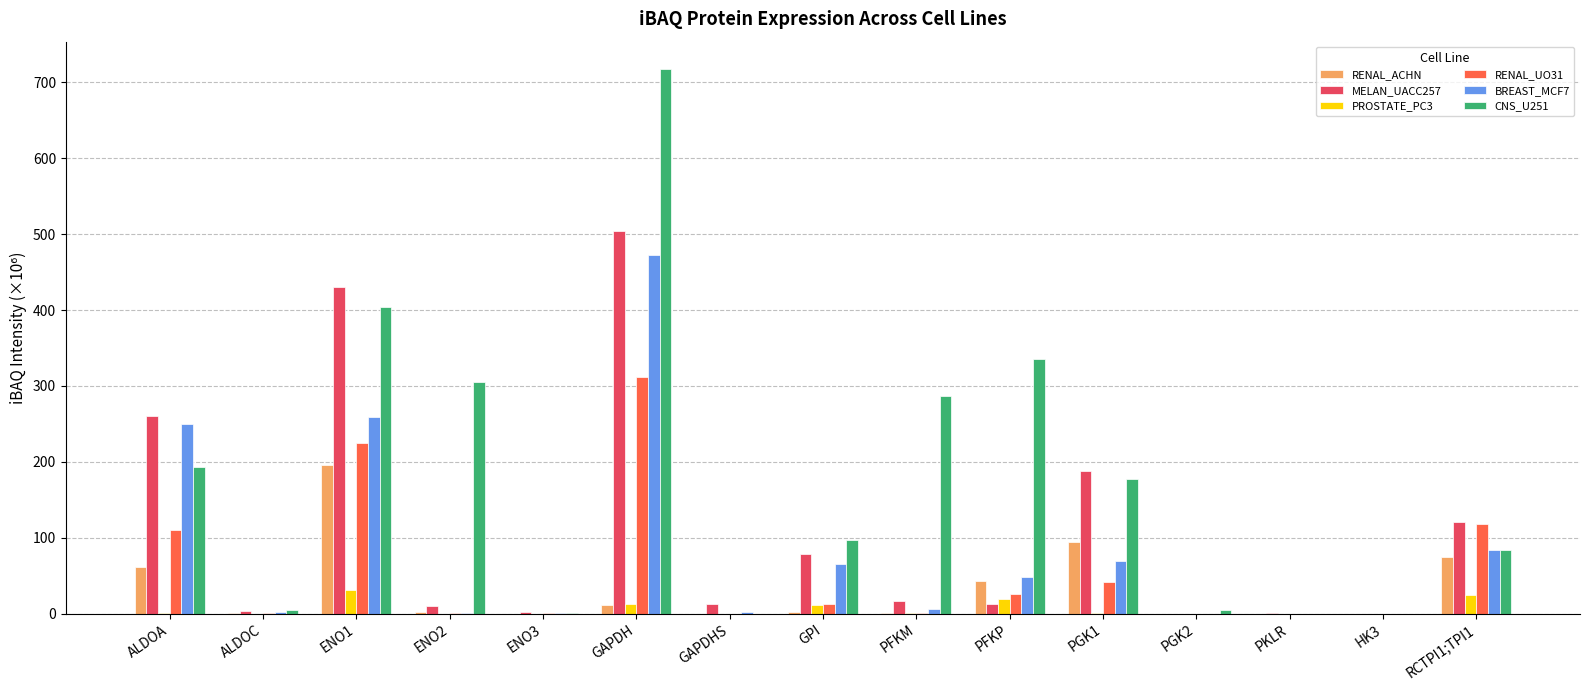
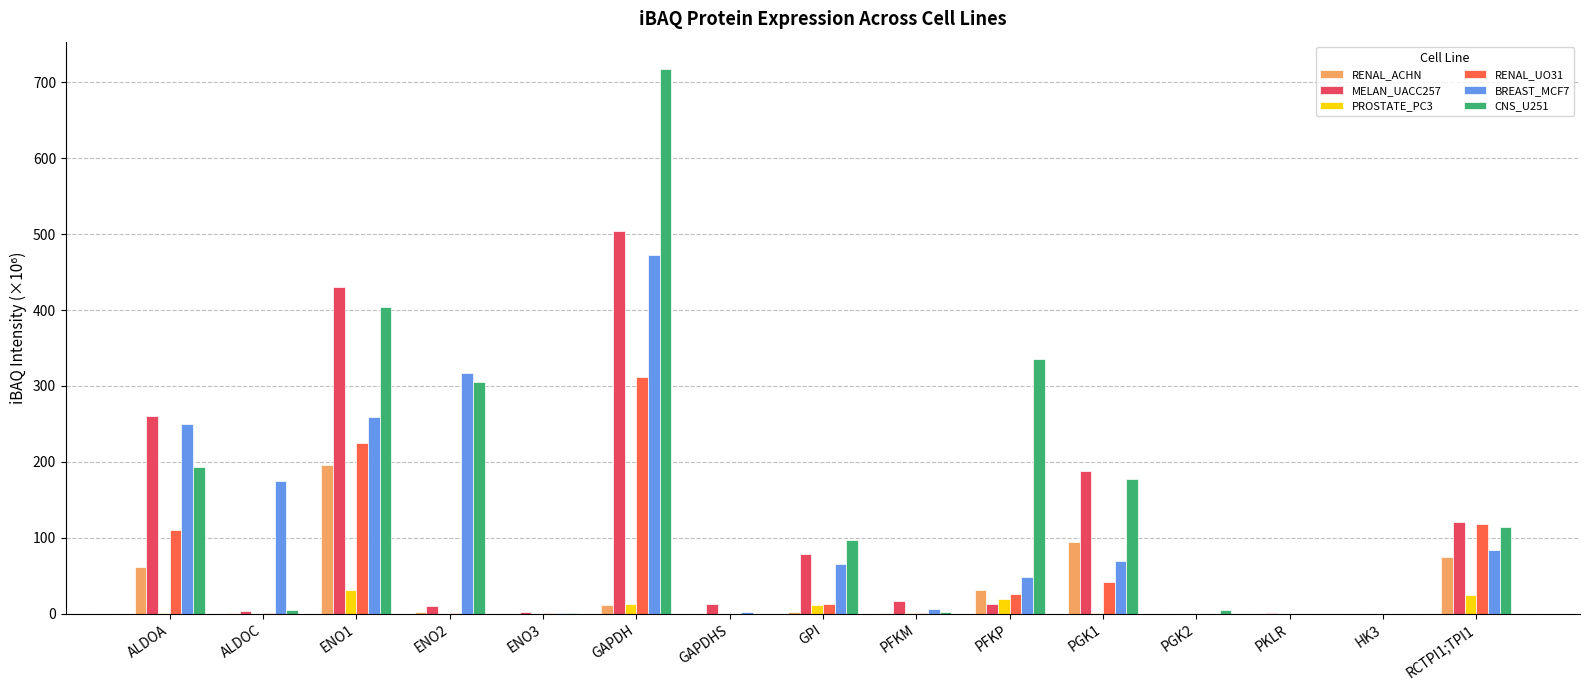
  {
    "RENAL_ACHN": {
      "ALDOA": 60,
      "ENO1": 200,
      "ENO3": 0,
      "GAPDH": 10,
      "GAPDHS": 0,
-     "PFKP": 40,
+     "PFKP": 30,
      "PGK1": 90,
      "PGK2": 0,
      "PKLR": 0,
      "HK3": 0,
      "RCTPI1;TPI1": 70
    },
    "PROSTATE_PC3": {
      "ALDOC": 0,
      "ENO1": 30,
      "ENO2": 0,
      "ENO3": 0,
      "GAPDH": 10,
      "GAPDHS": 0,
      "GPI": 10,
      "PFKP": 20,
      "PGK2": 0,
      "PKLR": 0,
      "HK3": 0,
      "RCTPI1;TPI1": 20
    },
    "BREAST_MCF7": {
      "ALDOA": 250,
-     "ALDOC": 0,
+     "ALDOC": 180,
      "ENO1": 260,
-     "ENO2": 0,
+     "ENO2": 320,
      "GAPDH": 470,
      "GPI": 70,
      "PFKM": 10,
      "PFKP": 50,
      "PGK1": 70,
      "PGK2": 0,
      "PKLR": 0,
      "HK3": 0,
      "RCTPI1;TPI1": 80
    },
    "CNS_U251": {
      "ALDOA": 190,
      "ALDOC": 0,
      "ENO1": 400,
      "ENO2": 310,
      "GAPDH": 720,
      "GAPDHS": 0,
      "GPI": 100,
-     "PFKM": 290,
+     "PFKM": 0,
      "PFKP": 340,
      "PGK1": 180,
      "PGK2": 10,
      "PKLR": 0,
      "HK3": 0,
-     "RCTPI1;TPI1": 80
+     "RCTPI1;TPI1": 110
    }
  }
